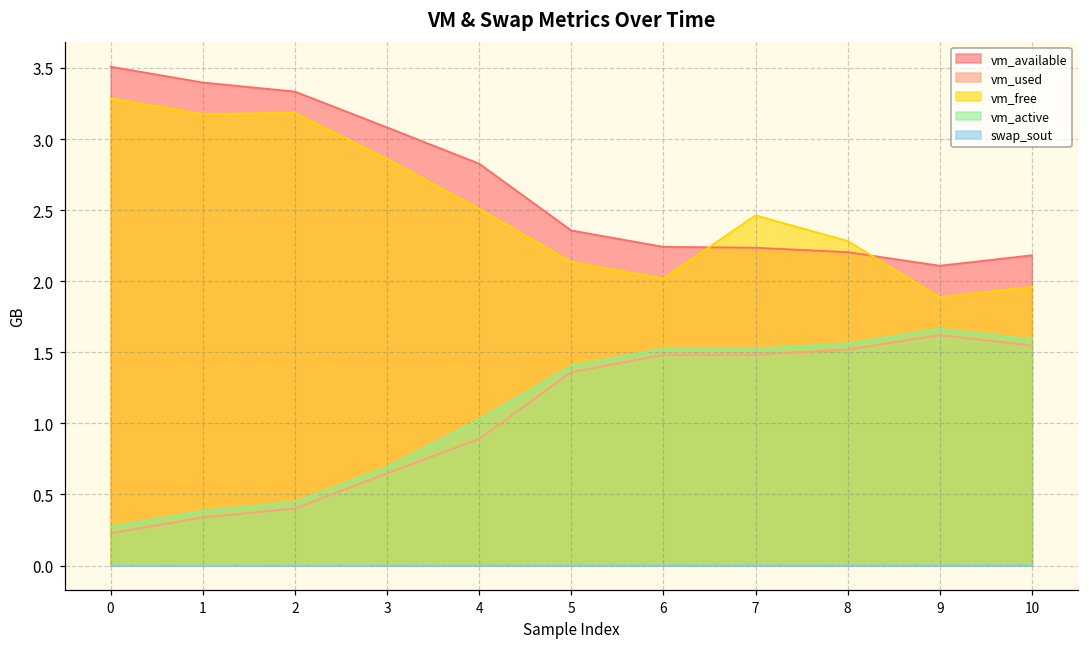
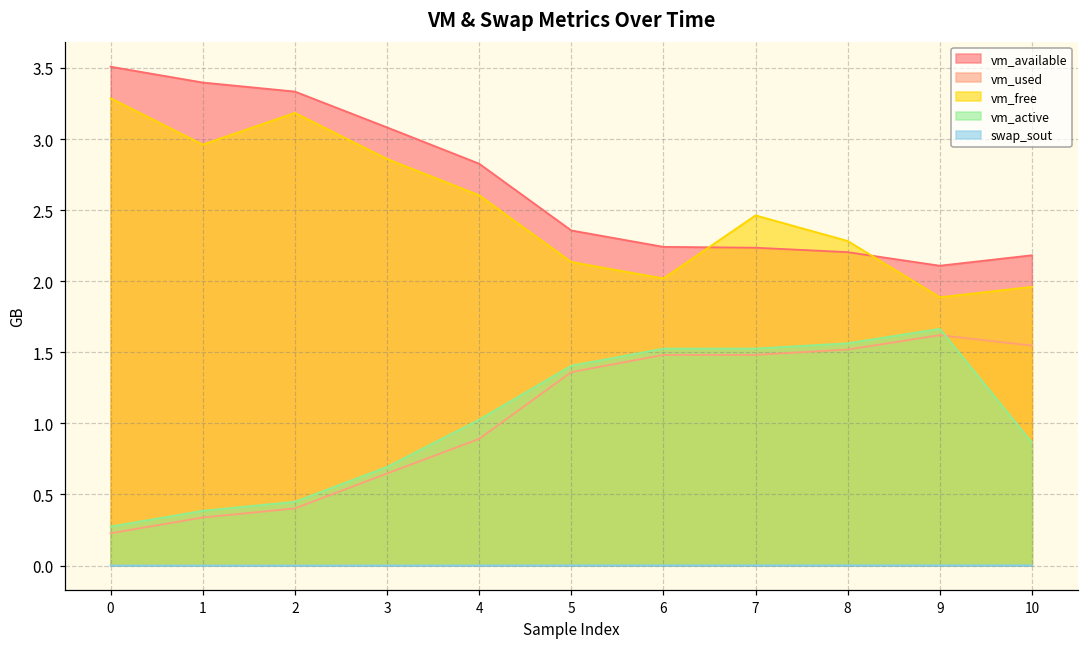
  {
    "vm_free": {
      "0": 3.29,
-     "1": 3.18,
+     "1": 2.96,
      "2": 3.18,
      "3": 2.86,
-     "4": 2.51,
+     "4": 2.60,
      "5": 2.13,
      "6": 2.02,
      "7": 2.46,
      "8": 2.28,
      "9": 1.89,
      "10": 1.96
    },
    "vm_active": {
      "0": 0.27,
      "1": 0.39,
      "2": 0.45,
      "3": 0.69,
      "4": 1.03,
      "5": 1.41,
      "6": 1.53,
      "7": 1.53,
      "8": 1.56,
      "9": 1.66,
-     "10": 1.59
+     "10": 0.86
    },
    "swap_sout": {
      "0": 0.00,
      "1": 0.00,
      "2": 0.00,
      "3": 0.00,
      "4": 0.00,
      "5": 0.00,
      "6": 0.00,
      "7": 0.00,
      "8": 0.00,
      "9": 0.00,
      "10": 0.00
    }
  }
